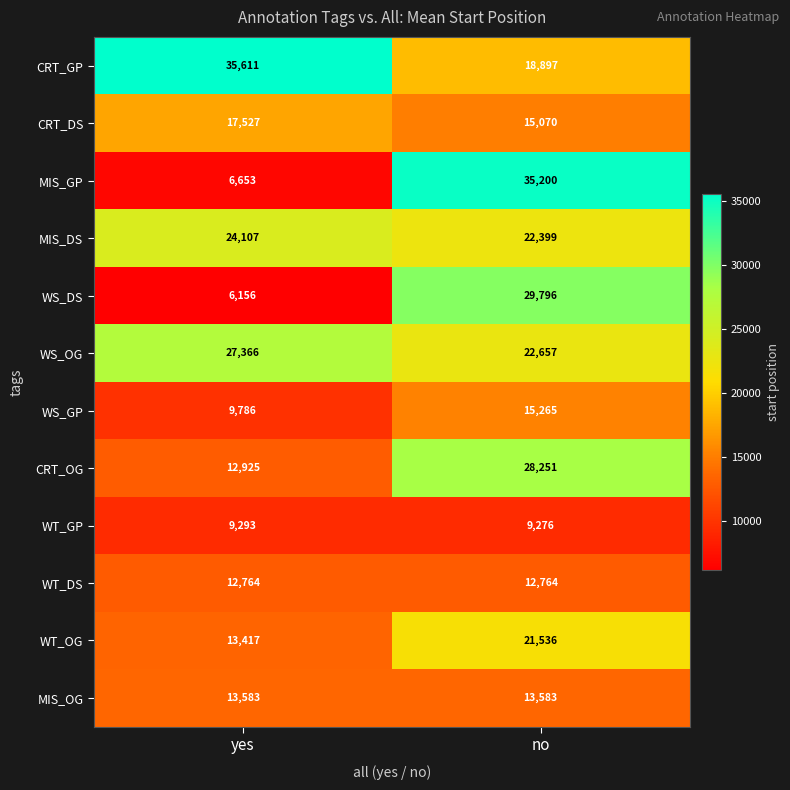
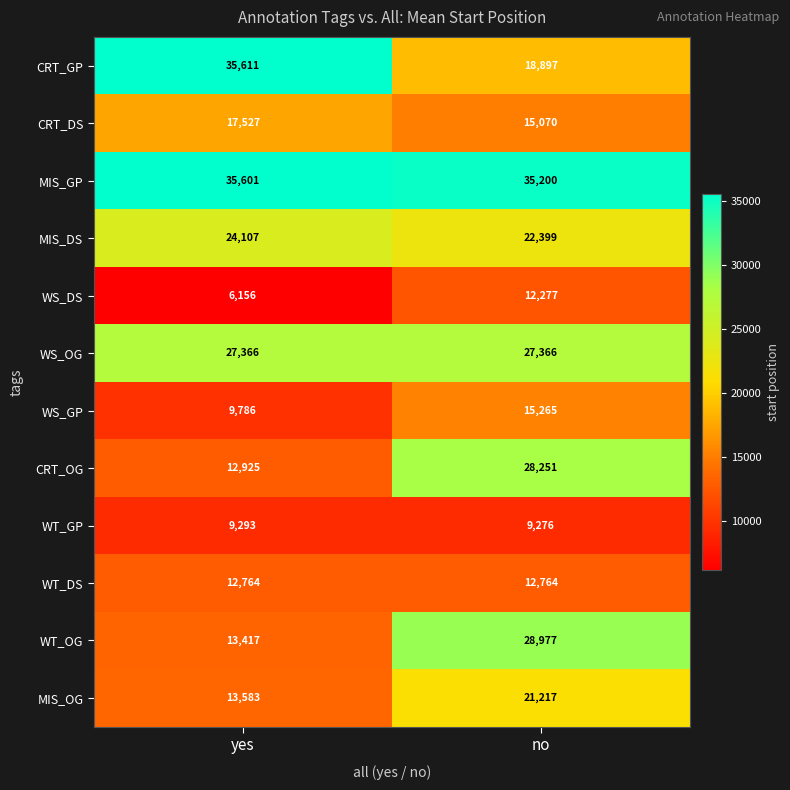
  {
    "CRT_GP": {
      "yes": "35,611",
      "no": "18,897"
    },
    "CRT_DS": {
      "yes": "17,527",
      "no": "15,070"
    },
    "MIS_GP": {
-     "yes": "6,653",
+     "yes": "35,601",
      "no": "35,200"
    },
    "MIS_DS": {
      "yes": "24,107",
      "no": "22,399"
    },
    "WS_DS": {
      "yes": "6,156",
-     "no": "29,796"
+     "no": "12,277"
    },
    "WS_OG": {
      "yes": "27,366",
-     "no": "22,657"
+     "no": "27,366"
    },
    "WS_GP": {
      "yes": "9,786",
      "no": "15,265"
    },
    "CRT_OG": {
      "yes": "12,925",
      "no": "28,251"
    },
    "WT_GP": {
      "yes": "9,293",
      "no": "9,276"
    },
    "WT_DS": {
      "yes": "12,764",
      "no": "12,764"
    },
    "WT_OG": {
      "yes": "13,417",
-     "no": "21,536"
+     "no": "28,977"
    },
    "MIS_OG": {
      "yes": "13,583",
-     "no": "13,583"
+     "no": "21,217"
    }
  }
